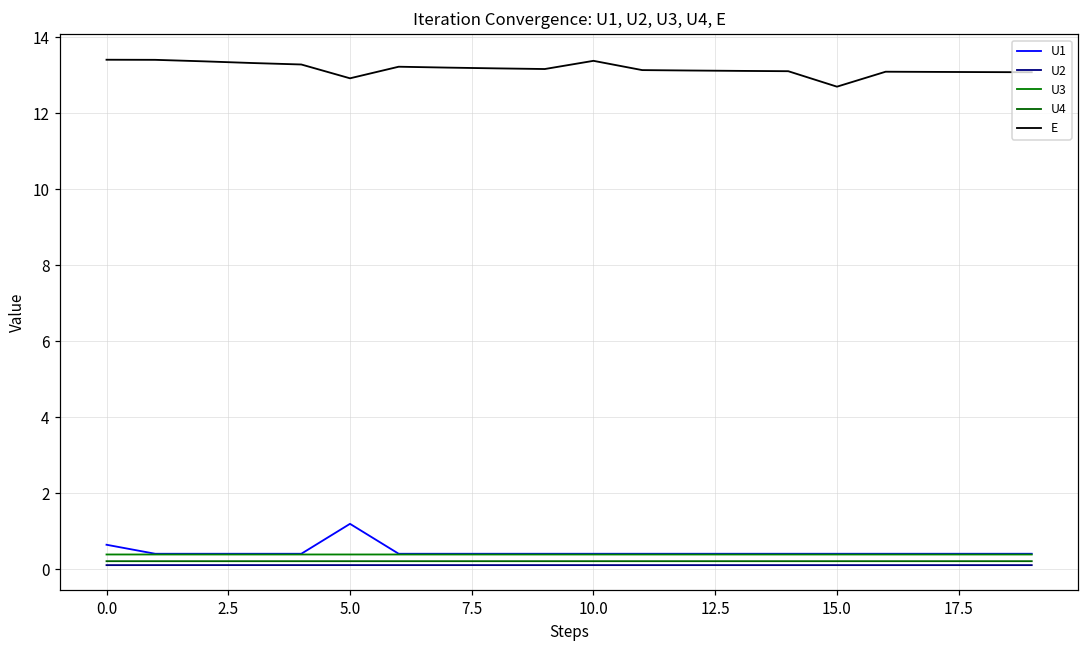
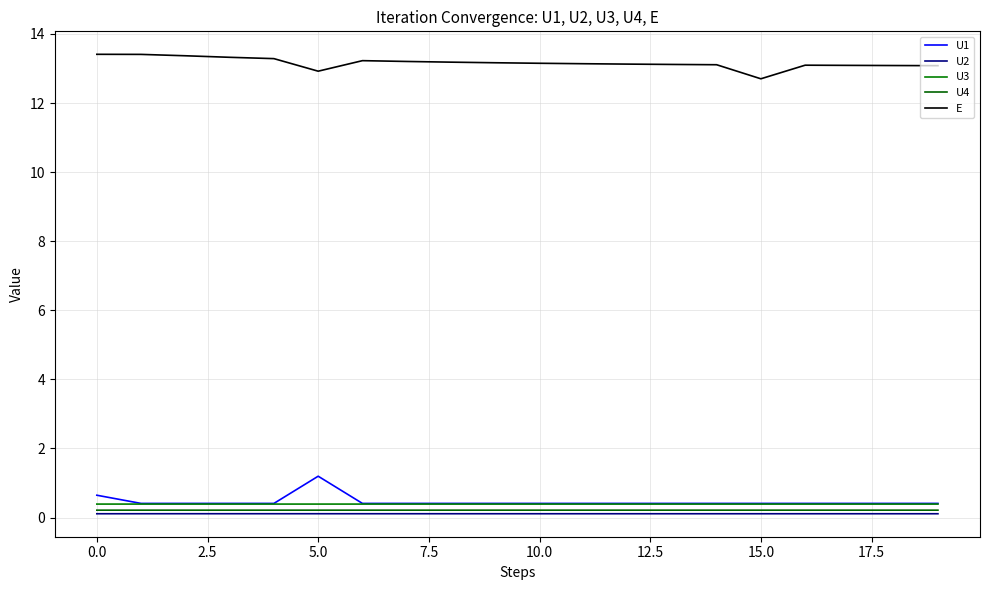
  {
    "U1": {
      "0.0": 0.6,
      "5.0": 1.2
    },
    "U2": {
      "0.0": 0.1,
      "5.0": 0.1,
      "10.0": 0.1,
      "15.0": 0.1
    },
    "E": {
      "0.0": 13.4,
      "5.0": 12.9,
-     "10.0": 13.4,
+     "10.0": 13.2,
      "15.0": 12.7
    }
  }
